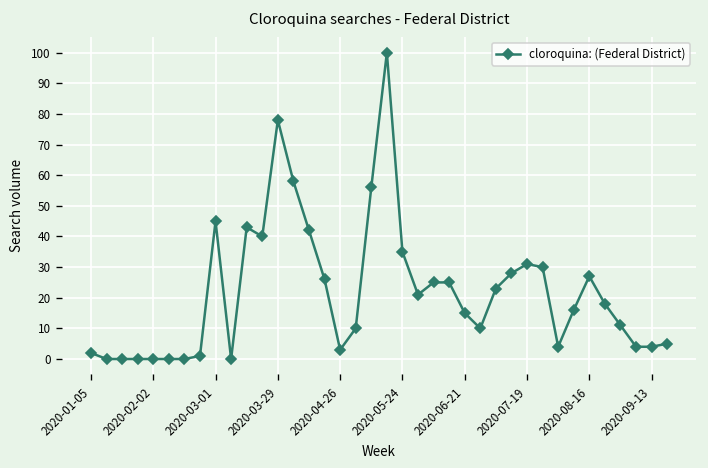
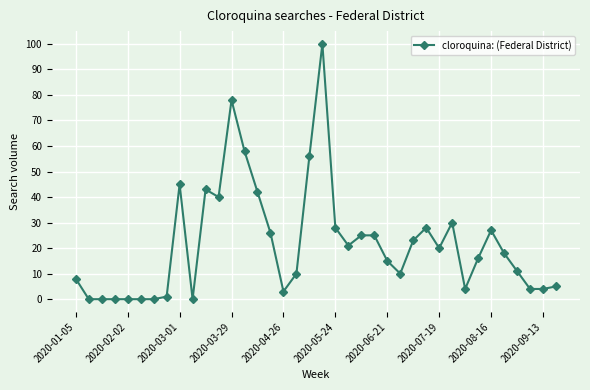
  {
-   "2020-01-05": 2,
+   "2020-01-05": 8,
    "2020-02-02": 0,
    "2020-03-01": 45,
    "2020-03-29": 78,
    "2020-04-26": 3,
-   "2020-05-24": 35,
+   "2020-05-24": 28,
    "2020-06-21": 15,
-   "2020-07-19": 31,
+   "2020-07-19": 20,
    "2020-08-16": 27,
    "2020-09-13": 4
  }
